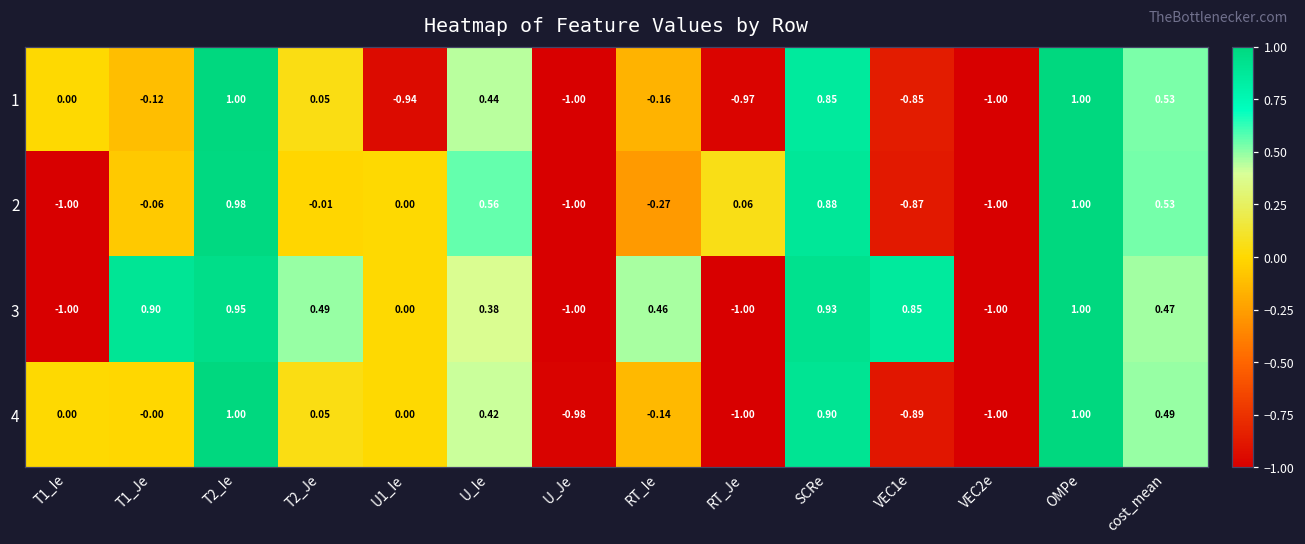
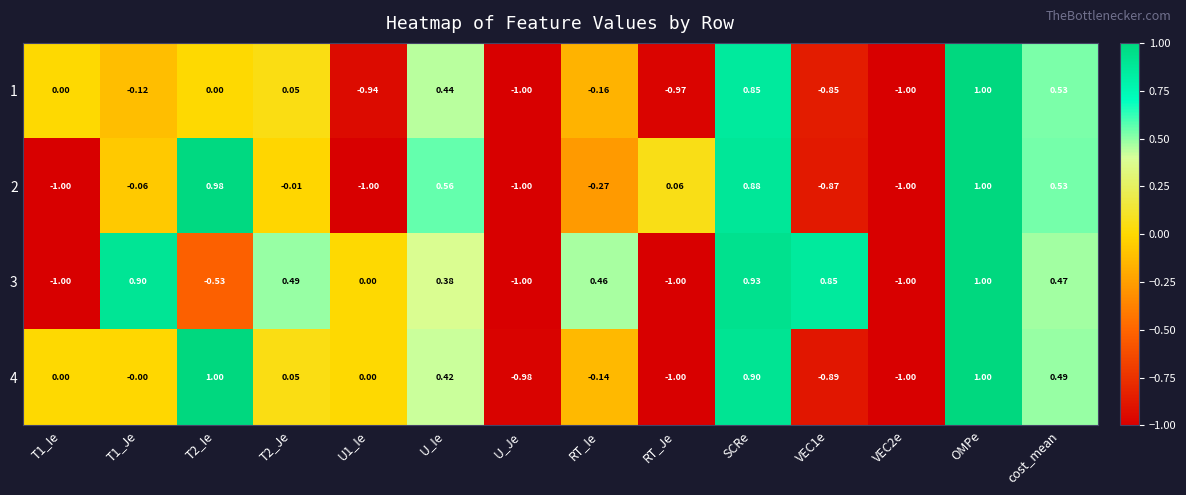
  {
    "1": {
      "T1_Ie": 0.00,
      "T1_Je": -0.12,
-     "T2_Ie": 1.00,
+     "T2_Ie": 0.00,
      "T2_Je": 0.05,
      "U1_Ie": -0.94,
      "U_Ie": 0.44,
      "U_Je": -1.00,
      "RT_Ie": -0.16,
      "RT_Je": -0.97,
      "SCRe": 0.85,
      "VEC1e": -0.85,
      "VEC2e": -1.00,
      "OMPe": 1.00,
      "cost_mean": 0.53
    },
    "2": {
      "T1_Ie": -1.00,
      "T1_Je": -0.06,
      "T2_Ie": 0.98,
      "T2_Je": -0.01,
-     "U1_Ie": 0.00,
+     "U1_Ie": -1.00,
      "U_Ie": 0.56,
      "U_Je": -1.00,
      "RT_Ie": -0.27,
      "RT_Je": 0.06,
      "SCRe": 0.88,
      "VEC1e": -0.87,
      "VEC2e": -1.00,
      "OMPe": 1.00,
      "cost_mean": 0.53
    },
    "3": {
      "T1_Ie": -1.00,
      "T1_Je": 0.90,
-     "T2_Ie": 0.95,
+     "T2_Ie": -0.53,
      "T2_Je": 0.49,
      "U1_Ie": 0.00,
      "U_Ie": 0.38,
      "U_Je": -1.00,
      "RT_Ie": 0.46,
      "RT_Je": -1.00,
      "SCRe": 0.93,
      "VEC1e": 0.85,
      "VEC2e": -1.00,
      "OMPe": 1.00,
      "cost_mean": 0.47
    },
    "4": {
      "T1_Ie": 0.00,
      "T1_Je": -0.00,
      "T2_Ie": 1.00,
      "T2_Je": 0.05,
      "U1_Ie": 0.00,
      "U_Ie": 0.42,
      "U_Je": -0.98,
      "RT_Ie": -0.14,
      "RT_Je": -1.00,
      "SCRe": 0.90,
      "VEC1e": -0.89,
      "VEC2e": -1.00,
      "OMPe": 1.00,
      "cost_mean": 0.49
    }
  }
